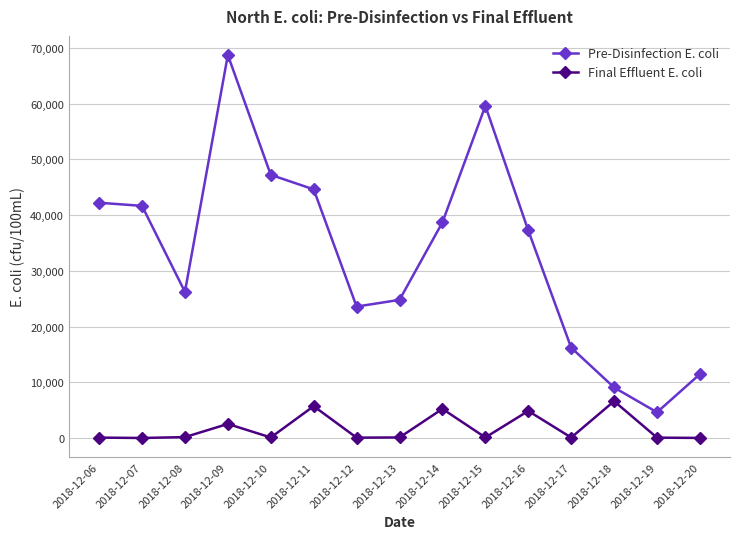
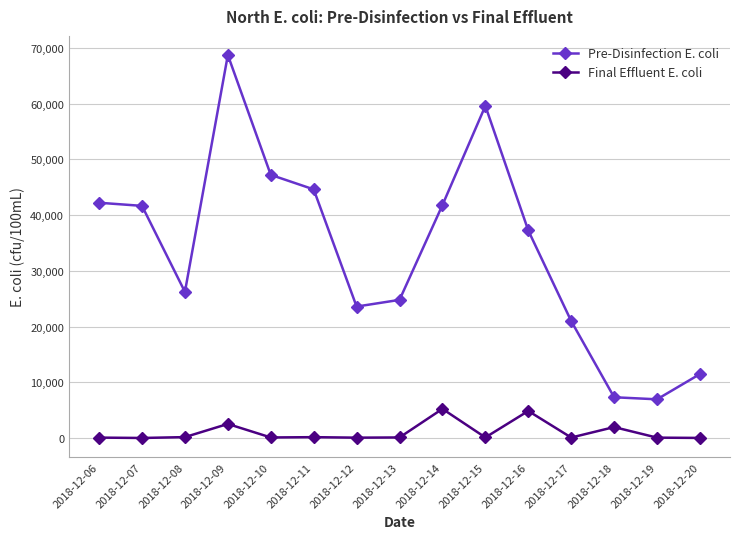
  {
    "Pre-Disinfection E. coli": {
      "2018-12-06": "42,000",
      "2018-12-07": "42,000",
      "2018-12-08": "26,000",
      "2018-12-09": "69,000",
      "2018-12-10": "47,000",
      "2018-12-11": "45,000",
      "2018-12-12": "24,000",
      "2018-12-13": "25,000",
-     "2018-12-14": "39,000",
+     "2018-12-14": "42,000",
      "2018-12-15": "60,000",
      "2018-12-16": "37,000",
-     "2018-12-17": "16,000",
-     "2018-12-18": "9,000",
-     "2018-12-19": "5,000",
+     "2018-12-17": "21,000",
+     "2018-12-18": "7,000",
+     "2018-12-19": "7,000",
      "2018-12-20": "12,000"
    },
    "Final Effluent E. coli": {
      "2018-12-06": "0",
      "2018-12-07": "0",
      "2018-12-08": "0",
      "2018-12-09": "3,000",
      "2018-12-10": "0",
-     "2018-12-11": "6,000",
+     "2018-12-11": "0",
      "2018-12-12": "0",
      "2018-12-13": "0",
      "2018-12-14": "5,000",
      "2018-12-15": "0",
      "2018-12-16": "5,000",
      "2018-12-17": "0",
-     "2018-12-18": "7,000",
+     "2018-12-18": "2,000",
      "2018-12-19": "0",
      "2018-12-20": "0"
    }
  }
